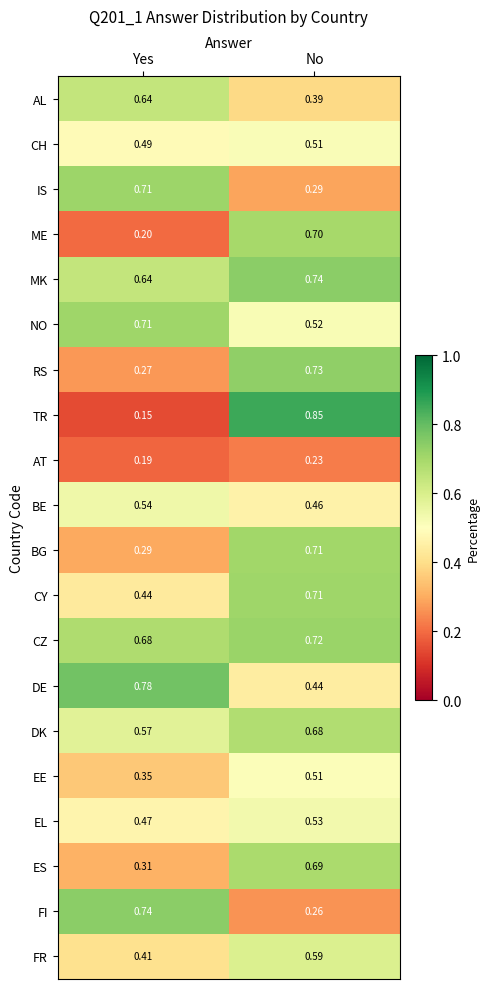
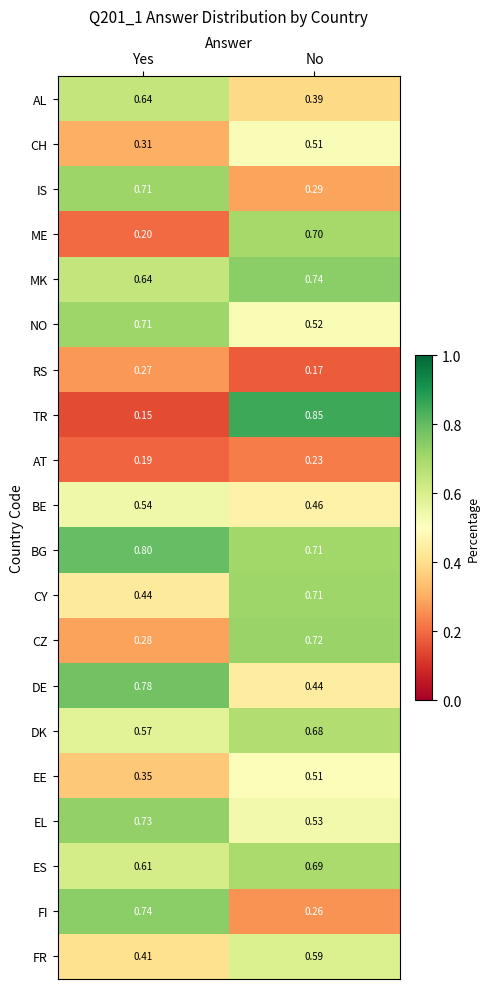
  {
    "AL": {
      "Yes": 0.64,
      "No": 0.39
    },
    "CH": {
-     "Yes": 0.49,
+     "Yes": 0.31,
      "No": 0.51
    },
    "IS": {
      "Yes": 0.71,
      "No": 0.29
    },
    "ME": {
      "Yes": 0.20,
      "No": 0.70
    },
    "MK": {
      "Yes": 0.64,
      "No": 0.74
    },
    "NO": {
      "Yes": 0.71,
      "No": 0.52
    },
    "RS": {
      "Yes": 0.27,
-     "No": 0.73
+     "No": 0.17
    },
    "TR": {
      "Yes": 0.15,
      "No": 0.85
    },
    "AT": {
      "Yes": 0.19,
      "No": 0.23
    },
    "BE": {
      "Yes": 0.54,
      "No": 0.46
    },
    "BG": {
-     "Yes": 0.29,
+     "Yes": 0.80,
      "No": 0.71
    },
    "CY": {
      "Yes": 0.44,
      "No": 0.71
    },
    "CZ": {
-     "Yes": 0.68,
+     "Yes": 0.28,
      "No": 0.72
    },
    "DE": {
      "Yes": 0.78,
      "No": 0.44
    },
    "DK": {
      "Yes": 0.57,
      "No": 0.68
    },
    "EE": {
      "Yes": 0.35,
      "No": 0.51
    },
    "EL": {
-     "Yes": 0.47,
+     "Yes": 0.73,
      "No": 0.53
    },
    "ES": {
-     "Yes": 0.31,
+     "Yes": 0.61,
      "No": 0.69
    },
    "FI": {
      "Yes": 0.74,
      "No": 0.26
    },
    "FR": {
      "Yes": 0.41,
      "No": 0.59
    }
  }
